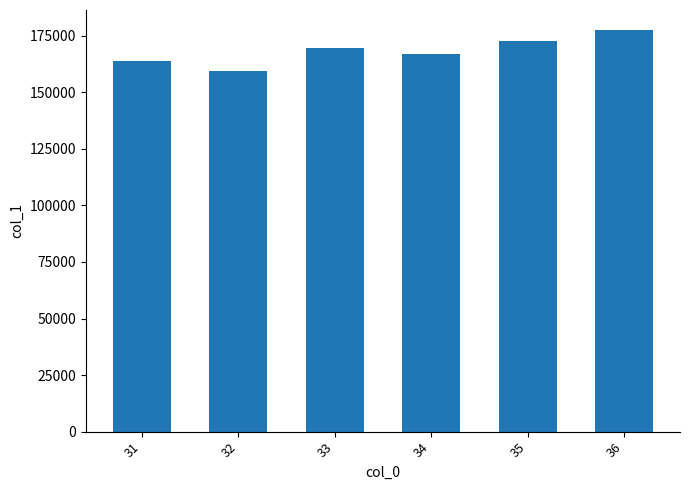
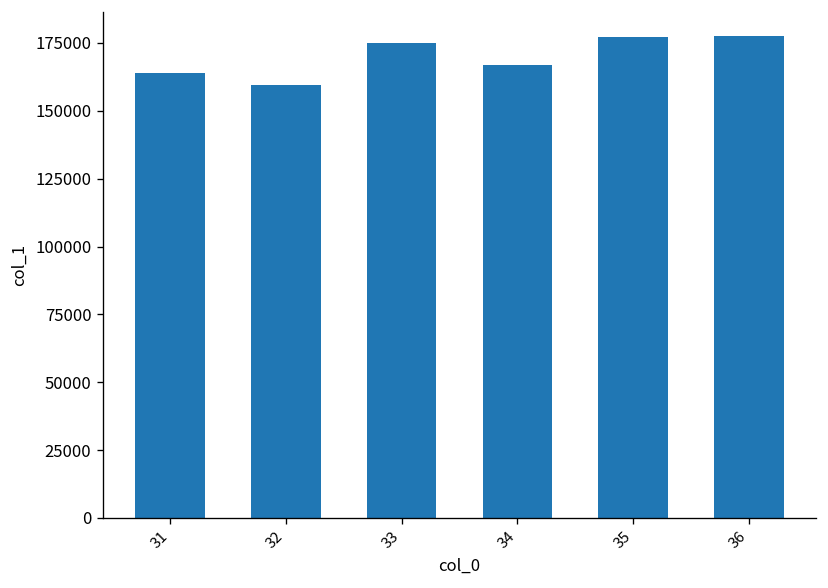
  {
    "31": 164000,
    "32": 160000,
-   "33": 170000,
+   "33": 175000,
    "34": 167000,
-   "35": 173000,
+   "35": 177000,
    "36": 178000
  }
